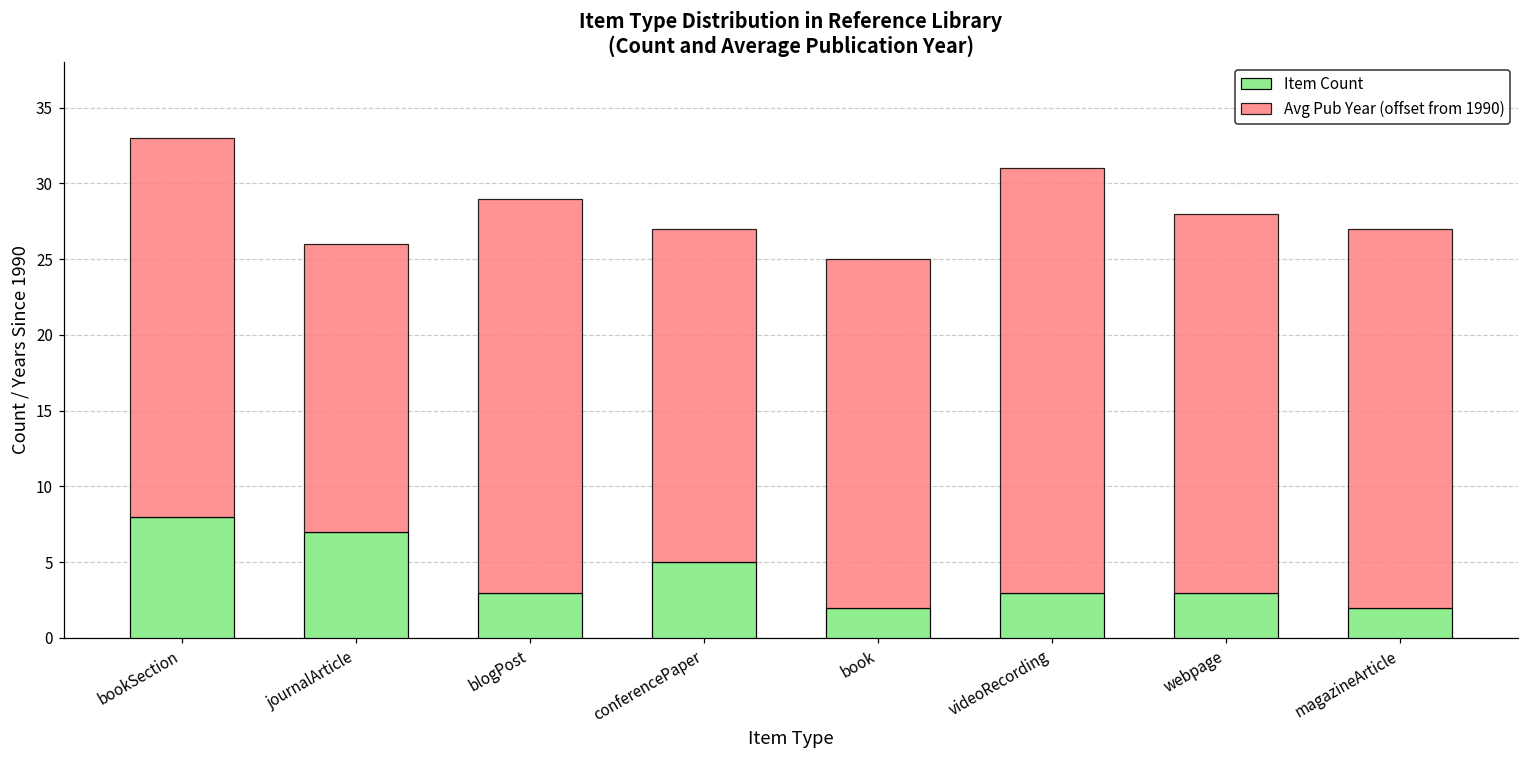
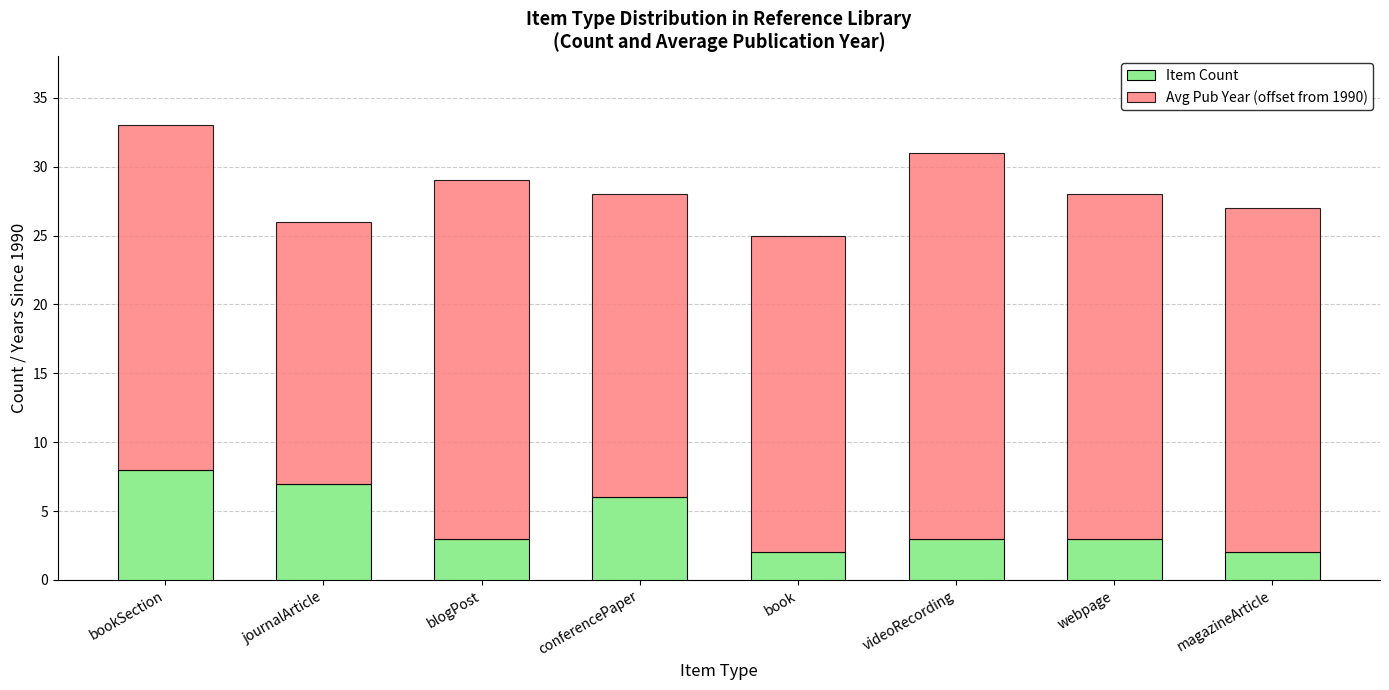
  {
    "Item Count": {
      "bookSection": 8,
      "journalArticle": 7,
      "blogPost": 3,
-     "conferencePaper": 5,
+     "conferencePaper": 6,
      "book": 2,
      "videoRecording": 3,
      "webpage": 3,
      "magazineArticle": 2
    },
    "Avg Pub Year (offset from 1990)": {
      "bookSection": 25,
      "journalArticle": 19,
      "blogPost": 26,
      "conferencePaper": 22,
      "book": 23,
      "videoRecording": 28,
      "webpage": 25,
      "magazineArticle": 25
    }
  }
